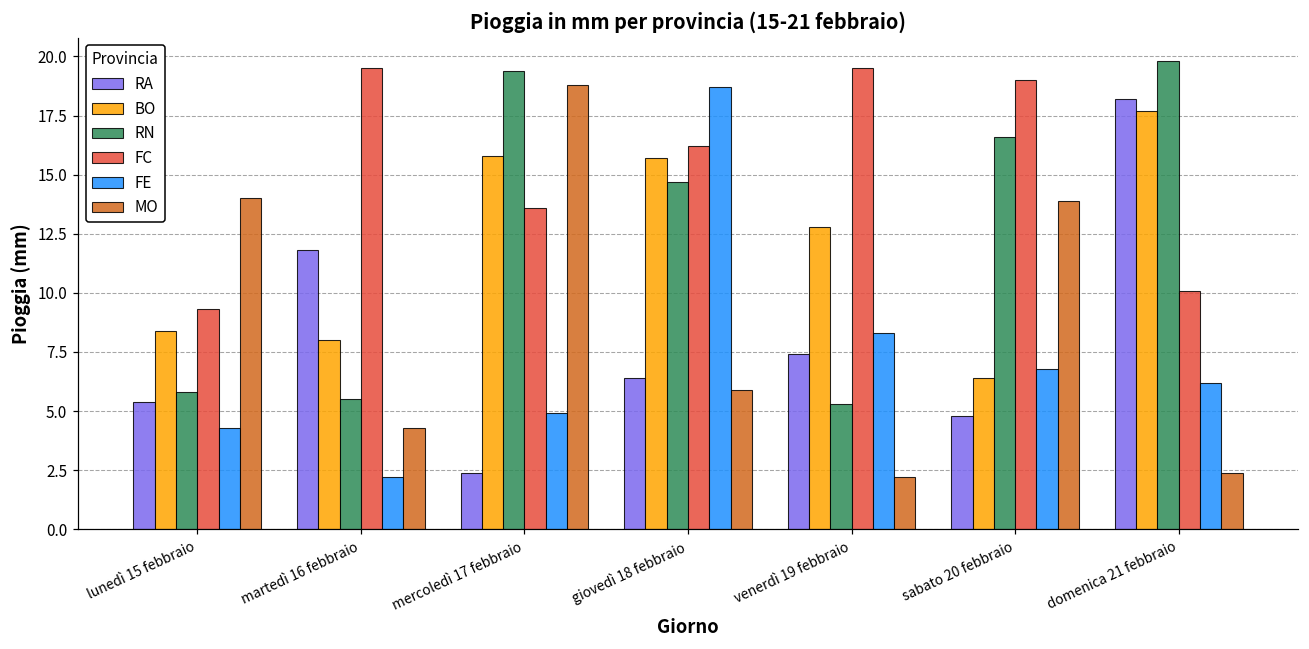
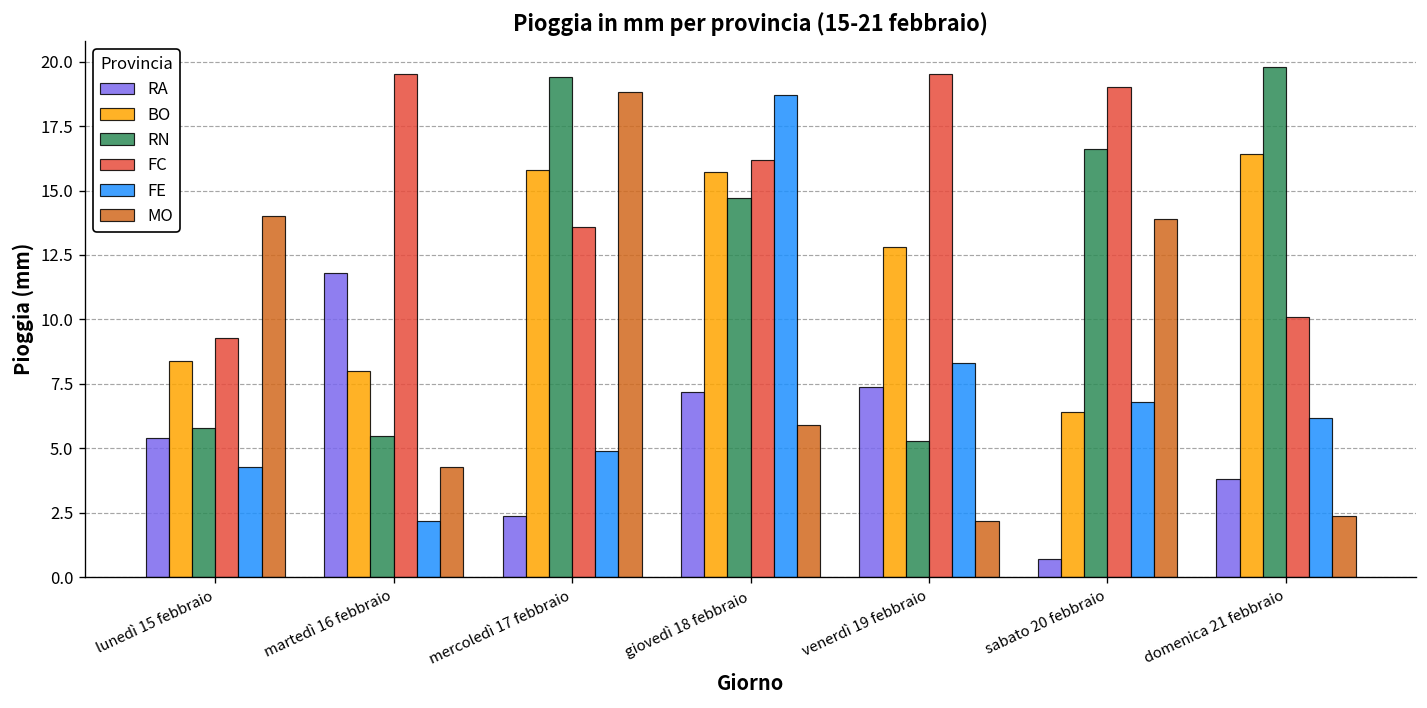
  {
    "RA": {
      "lunedì 15 febbraio": 5.4,
      "martedì 16 febbraio": 11.8,
      "mercoledì 17 febbraio": 2.4,
-     "giovedì 18 febbraio": 6.4,
+     "giovedì 18 febbraio": 7.2,
      "venerdì 19 febbraio": 7.4,
-     "sabato 20 febbraio": 4.8,
-     "domenica 21 febbraio": 18.2
+     "sabato 20 febbraio": 0.7,
+     "domenica 21 febbraio": 3.8
    },
    "BO": {
      "lunedì 15 febbraio": 8.4,
      "martedì 16 febbraio": 8.0,
      "mercoledì 17 febbraio": 15.8,
      "giovedì 18 febbraio": 15.7,
      "venerdì 19 febbraio": 12.8,
      "sabato 20 febbraio": 6.4,
-     "domenica 21 febbraio": 17.7
+     "domenica 21 febbraio": 16.4
    },
    "RN": {
      "lunedì 15 febbraio": 5.8,
      "martedì 16 febbraio": 5.5,
      "mercoledì 17 febbraio": 19.4,
      "giovedì 18 febbraio": 14.7,
      "venerdì 19 febbraio": 5.3,
      "sabato 20 febbraio": 16.6,
      "domenica 21 febbraio": 19.8
    },
    "FE": {
      "lunedì 15 febbraio": 4.3,
      "martedì 16 febbraio": 2.2,
      "mercoledì 17 febbraio": 4.9,
      "giovedì 18 febbraio": 18.7,
      "venerdì 19 febbraio": 8.3,
      "sabato 20 febbraio": 6.8,
      "domenica 21 febbraio": 6.2
    }
  }
